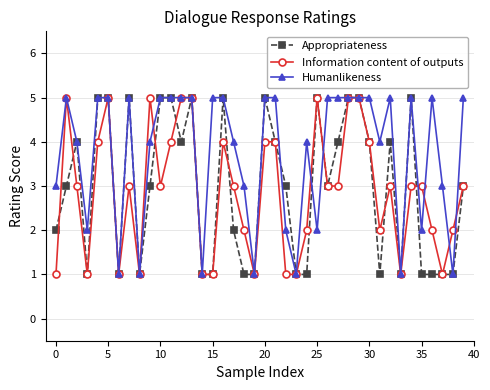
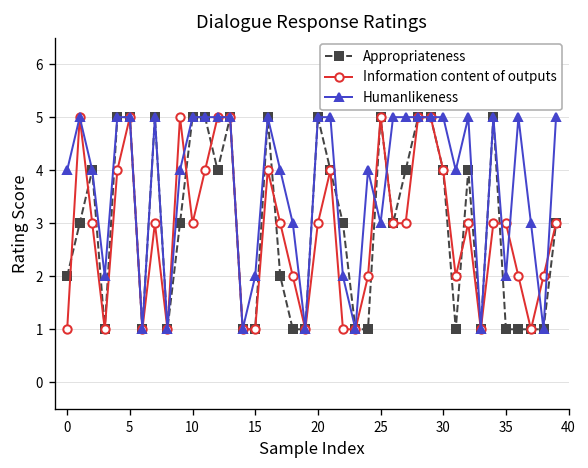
  {
    "Appropriateness": {
      "0": 2,
      "35": 1
    },
    "Information content of outputs": {
      "0": 1,
      "10": 3,
-     "20": 4,
+     "20": 3,
      "35": 3
    },
    "Humanlikeness": {
-     "0": 3,
-     "15": 5,
-     "25": 2,
+     "0": 4,
+     "15": 2,
+     "25": 3,
      "30": 5,
      "35": 2
    }
  }
